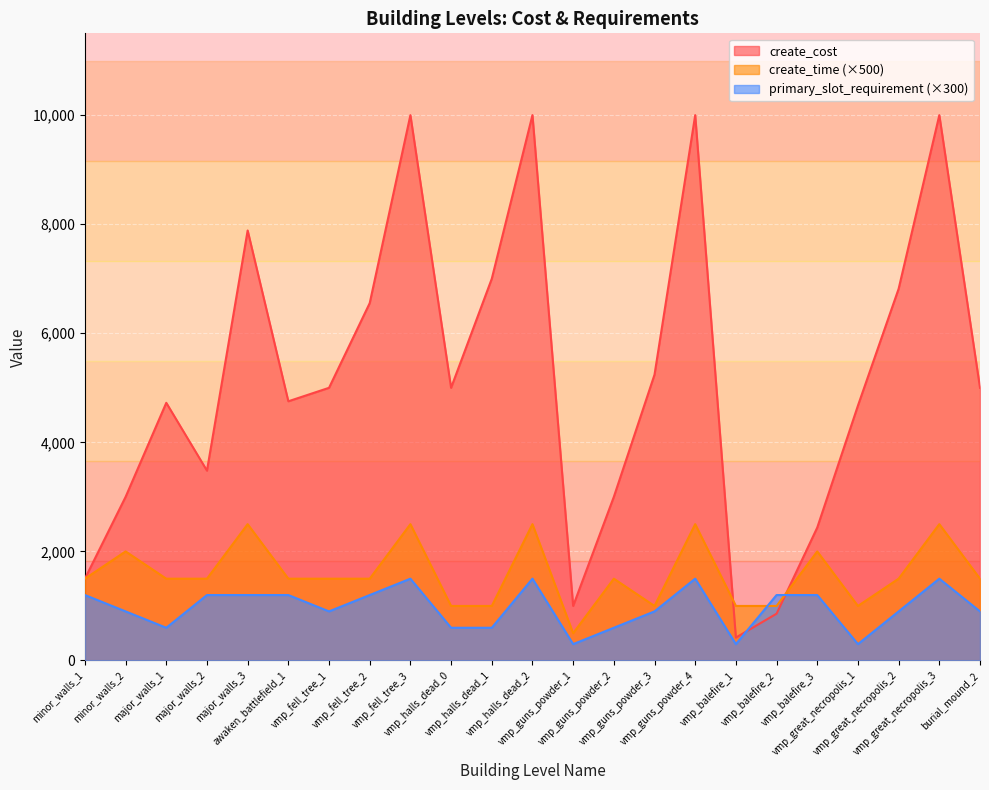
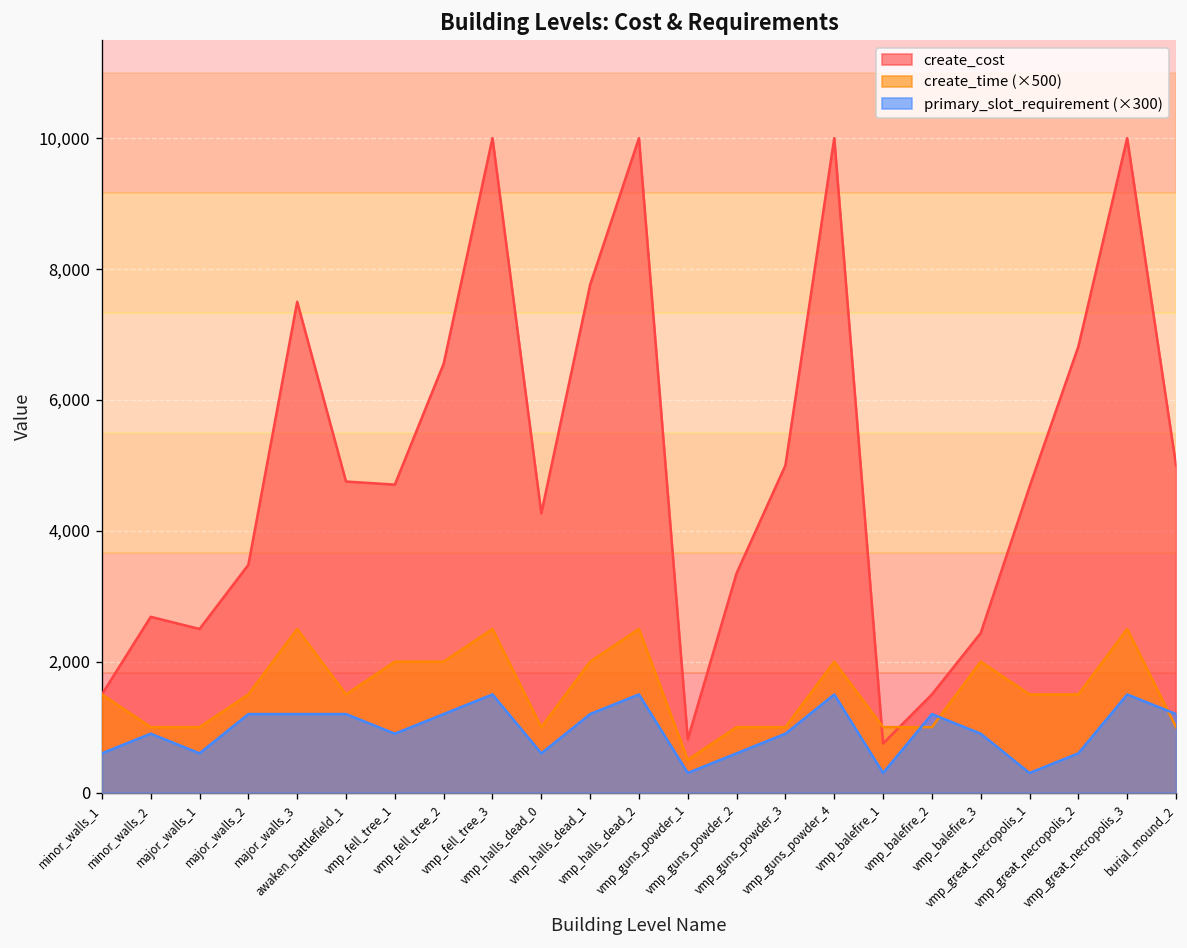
  {
    "create_cost": {
-     "minor_walls_2": "3,000",
-     "major_walls_1": "4,700",
+     "minor_walls_2": "2,700",
+     "major_walls_1": "2,500",
      "major_walls_2": "3,500",
-     "major_walls_3": "7,900",
+     "major_walls_3": "7,500",
      "awaken_battlefield_1": "4,800",
-     "vmp_fell_tree_1": "5,000",
+     "vmp_fell_tree_1": "4,700",
      "vmp_fell_tree_2": "6,600",
      "vmp_fell_tree_3": "10,000",
-     "vmp_halls_dead_0": "5,000",
-     "vmp_halls_dead_1": "7,000",
+     "vmp_halls_dead_0": "4,300",
+     "vmp_halls_dead_1": "7,800",
      "vmp_halls_dead_2": "10,000",
-     "vmp_guns_powder_1": "1,000",
-     "vmp_guns_powder_2": "3,000",
-     "vmp_guns_powder_3": "5,200",
+     "vmp_guns_powder_1": "800",
+     "vmp_guns_powder_2": "3,400",
+     "vmp_guns_powder_3": "5,000",
      "vmp_guns_powder_4": "10,000",
-     "vmp_balefire_1": "400",
-     "vmp_balefire_2": "900",
+     "vmp_balefire_1": "800",
+     "vmp_balefire_2": "1,500",
      "vmp_balefire_3": "2,400",
      "vmp_great_necropolis_1": "4,700",
      "vmp_great_necropolis_2": "6,800",
      "vmp_great_necropolis_3": "10,000",
      "burial_mound_2": "5,000"
    },
    "create_time (×500)": {
-     "minor_walls_2": "2,000",
-     "major_walls_1": "1,500",
+     "minor_walls_2": "1,000",
+     "major_walls_1": "1,000",
      "major_walls_2": "1,500",
      "major_walls_3": "2,500",
      "awaken_battlefield_1": "1,500",
-     "vmp_fell_tree_1": "1,500",
-     "vmp_fell_tree_2": "1,500",
+     "vmp_fell_tree_1": "2,000",
+     "vmp_fell_tree_2": "2,000",
      "vmp_fell_tree_3": "2,500",
      "vmp_halls_dead_0": "1,000",
-     "vmp_halls_dead_1": "1,000",
+     "vmp_halls_dead_1": "2,000",
      "vmp_halls_dead_2": "2,500",
      "vmp_guns_powder_1": "500",
-     "vmp_guns_powder_2": "1,500",
+     "vmp_guns_powder_2": "1,000",
      "vmp_guns_powder_3": "1,000",
-     "vmp_guns_powder_4": "2,500",
+     "vmp_guns_powder_4": "2,000",
      "vmp_balefire_1": "1,000",
      "vmp_balefire_2": "1,000",
      "vmp_balefire_3": "2,000",
-     "vmp_great_necropolis_1": "1,000",
+     "vmp_great_necropolis_1": "1,500",
      "vmp_great_necropolis_2": "1,500",
      "vmp_great_necropolis_3": "2,500",
-     "burial_mound_2": "1,500"
+     "burial_mound_2": "1,000"
    },
    "primary_slot_requirement (×300)": {
-     "minor_walls_1": "1,200",
+     "minor_walls_1": "600",
      "minor_walls_2": "900",
      "major_walls_1": "600",
      "major_walls_2": "1,200",
      "major_walls_3": "1,200",
      "awaken_battlefield_1": "1,200",
      "vmp_fell_tree_1": "900",
      "vmp_fell_tree_2": "1,200",
      "vmp_fell_tree_3": "1,500",
      "vmp_halls_dead_0": "600",
-     "vmp_halls_dead_1": "600",
+     "vmp_halls_dead_1": "1,200",
      "vmp_halls_dead_2": "1,500",
      "vmp_guns_powder_1": "300",
      "vmp_guns_powder_2": "600",
      "vmp_guns_powder_3": "900",
      "vmp_guns_powder_4": "1,500",
      "vmp_balefire_1": "300",
      "vmp_balefire_2": "1,200",
-     "vmp_balefire_3": "1,200",
+     "vmp_balefire_3": "900",
      "vmp_great_necropolis_1": "300",
-     "vmp_great_necropolis_2": "900",
+     "vmp_great_necropolis_2": "600",
      "vmp_great_necropolis_3": "1,500",
-     "burial_mound_2": "900"
+     "burial_mound_2": "1,200"
    }
  }
